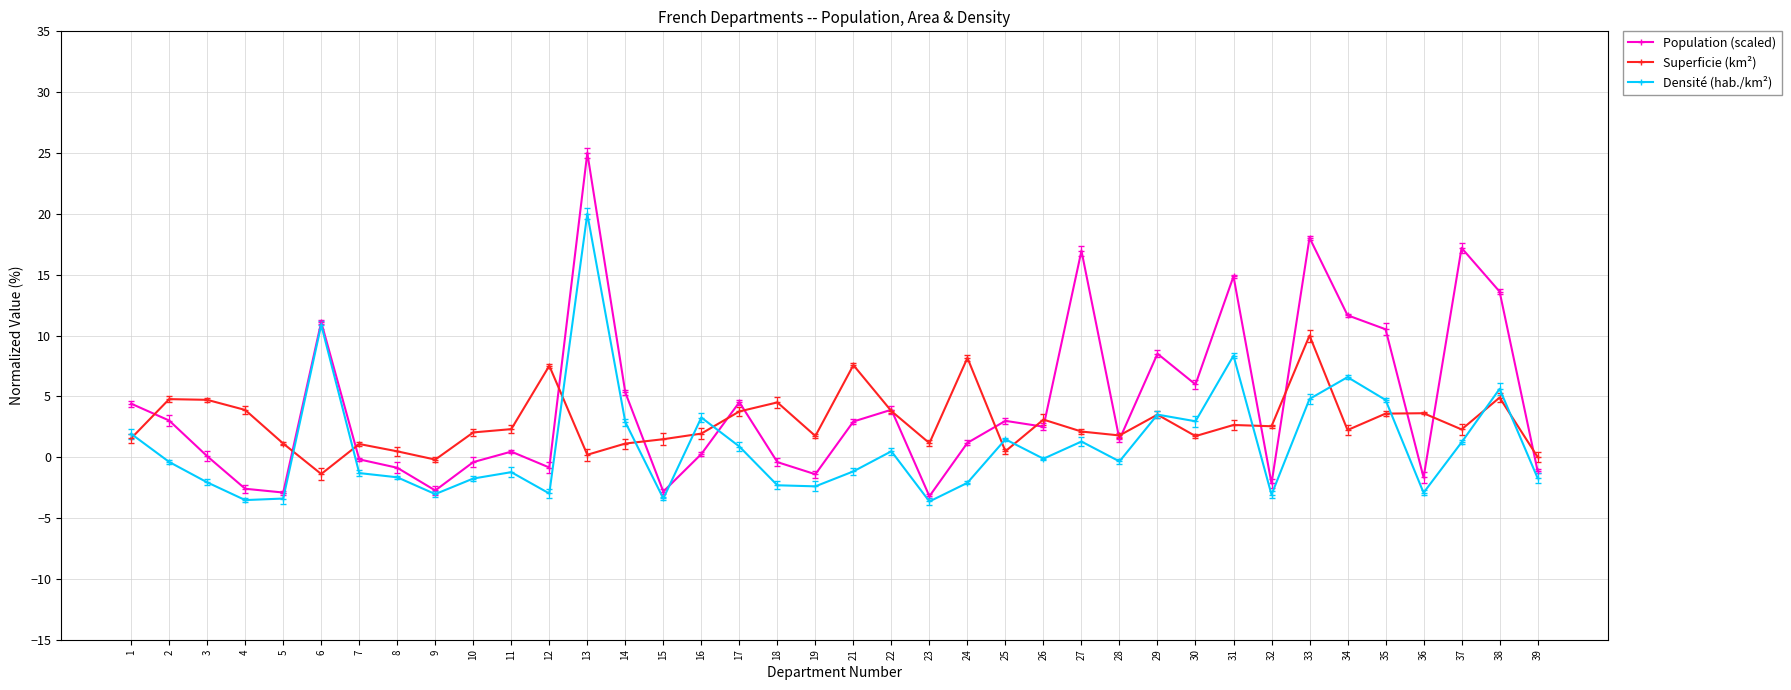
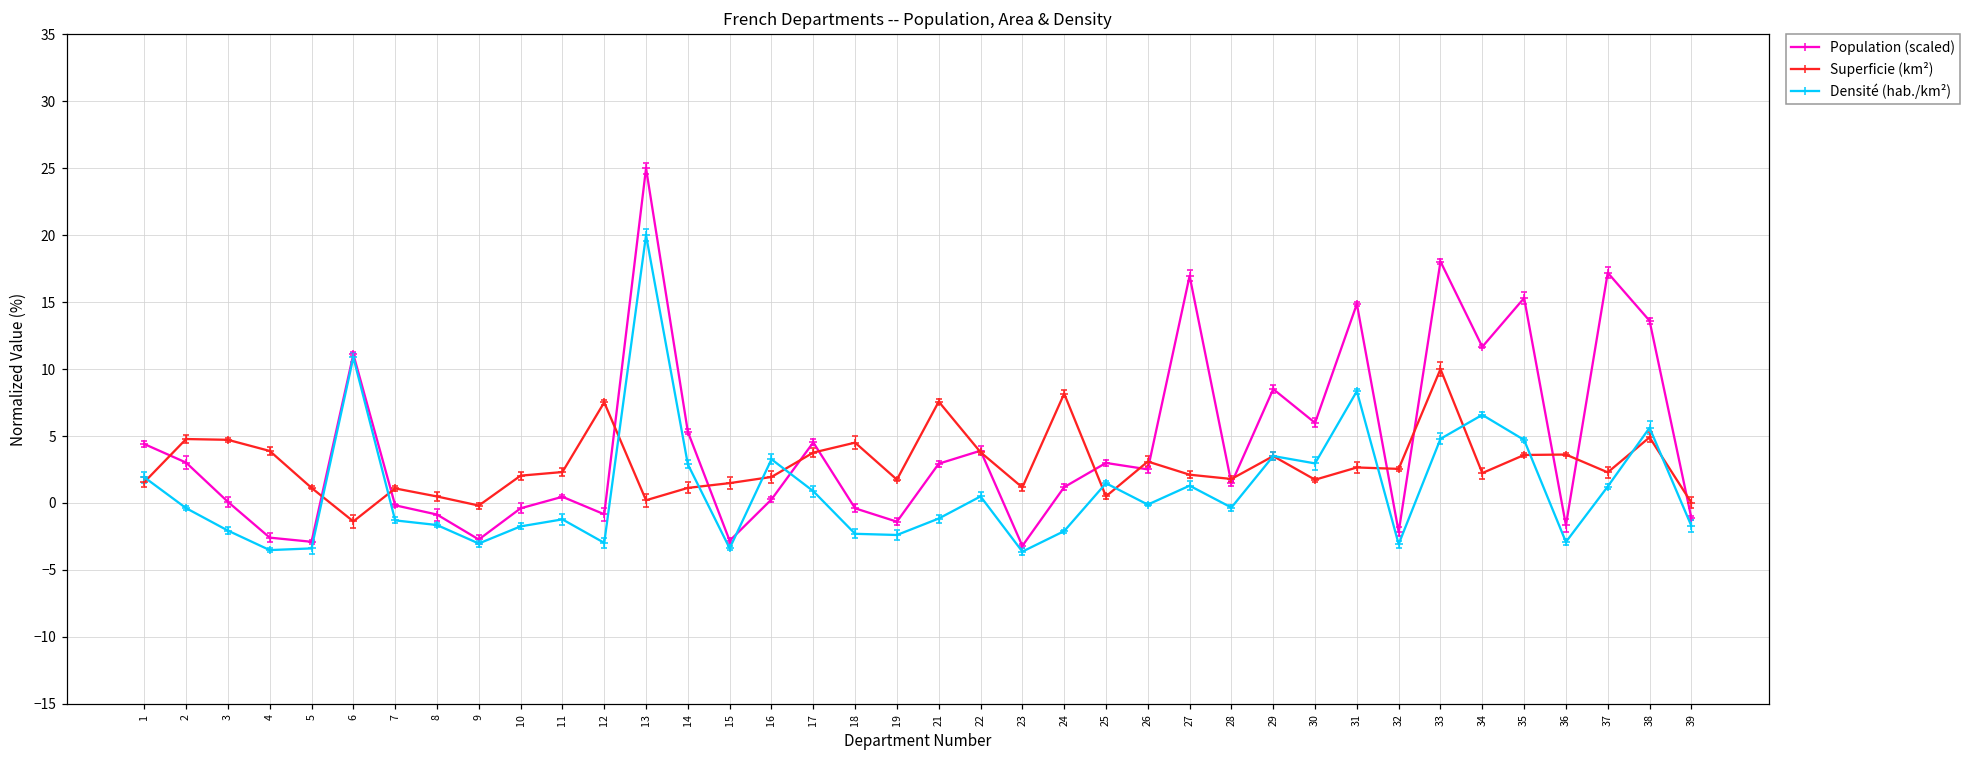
  {
    "Population (scaled)": {
      "1": 4.4,
      "2": 3.0,
      "3": 0.1,
      "4": -2.6,
      "8": -0.9,
      "10": -0.4,
      "12": -0.8,
      "13": 25.0,
      "17": 4.5,
      "18": -0.4,
      "19": -1.4,
      "21": 2.9,
      "24": 1.2,
      "25": 3.0,
      "27": 17.0,
      "29": 8.5,
      "30": 6.0,
      "32": -2.2,
-     "35": 10.5,
+     "35": 15.3,
      "36": -1.7,
      "37": 17.2,
      "38": 13.6
    },
    "Superficie (km²)": {
      "2": 4.8,
      "4": 3.9,
      "6": -1.4,
      "8": 0.5,
      "9": -0.2,
      "10": 2.0,
      "11": 2.3,
      "13": 0.2,
      "14": 1.1,
      "15": 1.5,
      "16": 1.9,
      "17": 3.8,
      "18": 4.5,
      "23": 1.2,
      "24": 8.2,
      "26": 3.1,
      "27": 2.1,
      "31": 2.6,
      "33": 10.0,
      "34": 2.2,
      "37": 2.3,
      "38": 4.9,
      "39": 0.0
    },
    "Densité (hab./km²)": {
      "3": -2.1,
      "5": -3.4,
      "7": -1.3,
      "10": -1.8,
      "11": -1.2,
      "12": -3.0,
      "13": 20.0,
      "14": 2.9,
      "16": 3.3,
      "17": 0.9,
      "18": -2.3,
      "19": -2.4,
      "21": -1.2,
      "22": 0.5,
      "23": -3.6,
      "27": 1.3,
      "28": -0.3,
      "30": 3.0,
      "32": -3.1,
      "33": 4.8,
      "36": -2.9,
      "38": 5.6,
      "39": -1.7
    }
  }
